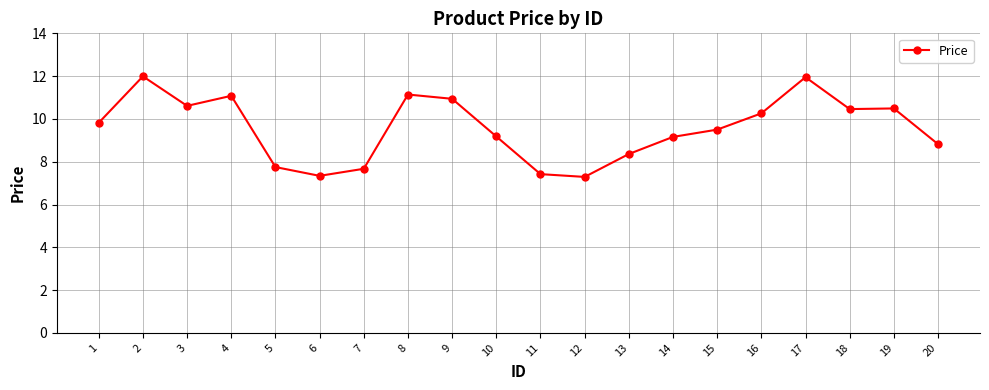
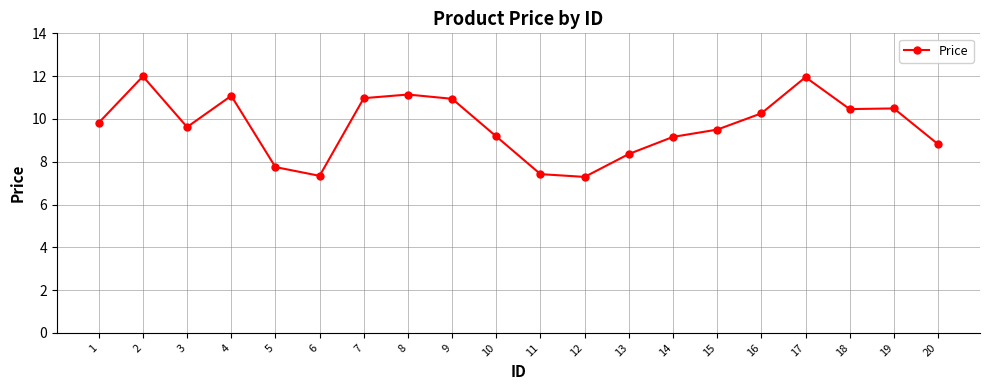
  {
    "1": 9.8,
    "2": 12.0,
-   "3": 10.6,
+   "3": 9.6,
    "4": 11.1,
    "5": 7.8,
    "6": 7.3,
-   "7": 7.7,
+   "7": 11.0,
    "8": 11.1,
    "9": 10.9,
    "10": 9.2,
    "11": 7.4,
    "12": 7.3,
    "13": 8.4,
    "14": 9.2,
    "15": 9.5,
    "16": 10.3,
    "17": 12.0,
    "18": 10.5,
    "19": 10.5,
    "20": 8.8
  }
